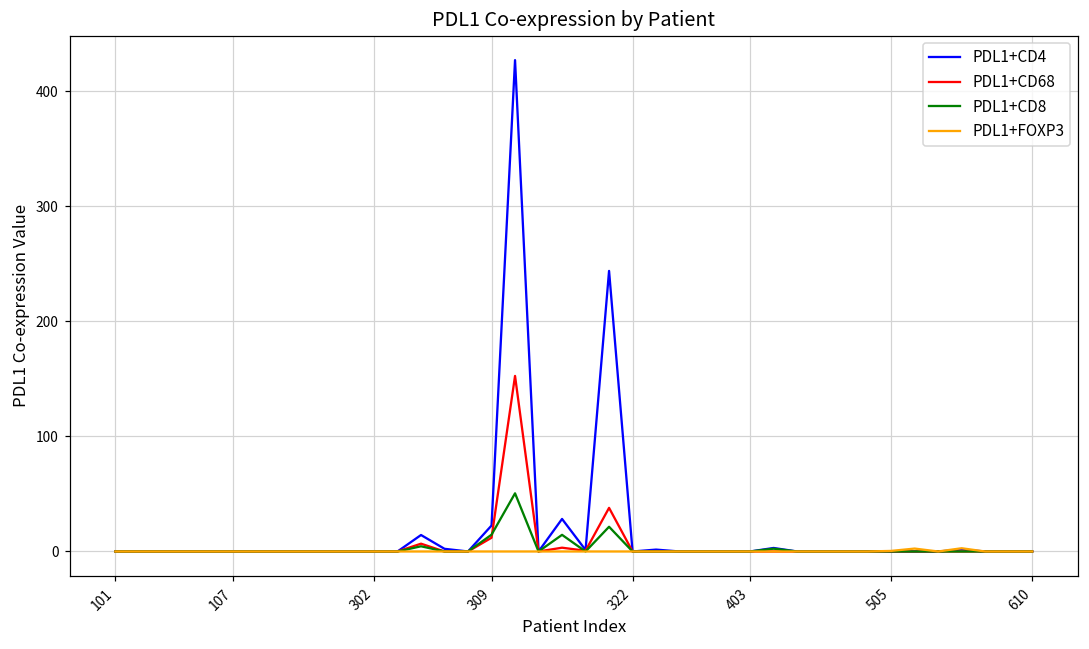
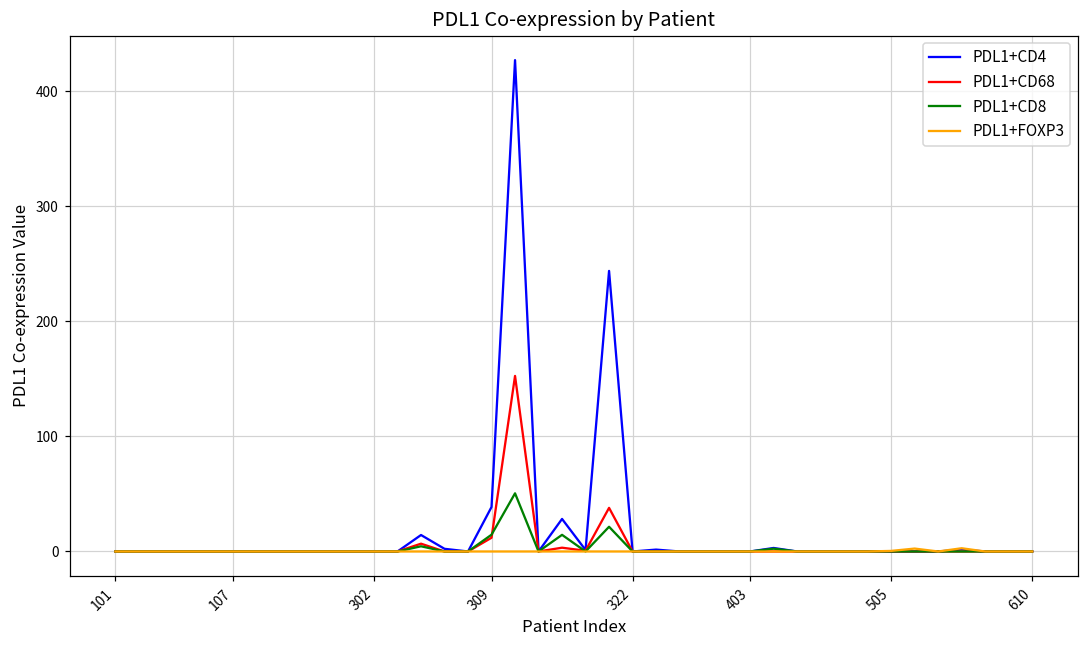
  {
    "PDL1+CD4": {
-     "309": 23
+     "309": 39
    },
    "PDL1+CD68": {
      "309": 12
    },
    "PDL1+CD8": {
      "309": 15
    },
    "PDL1+FOXP3": {
      "309": 0
    }
  }
